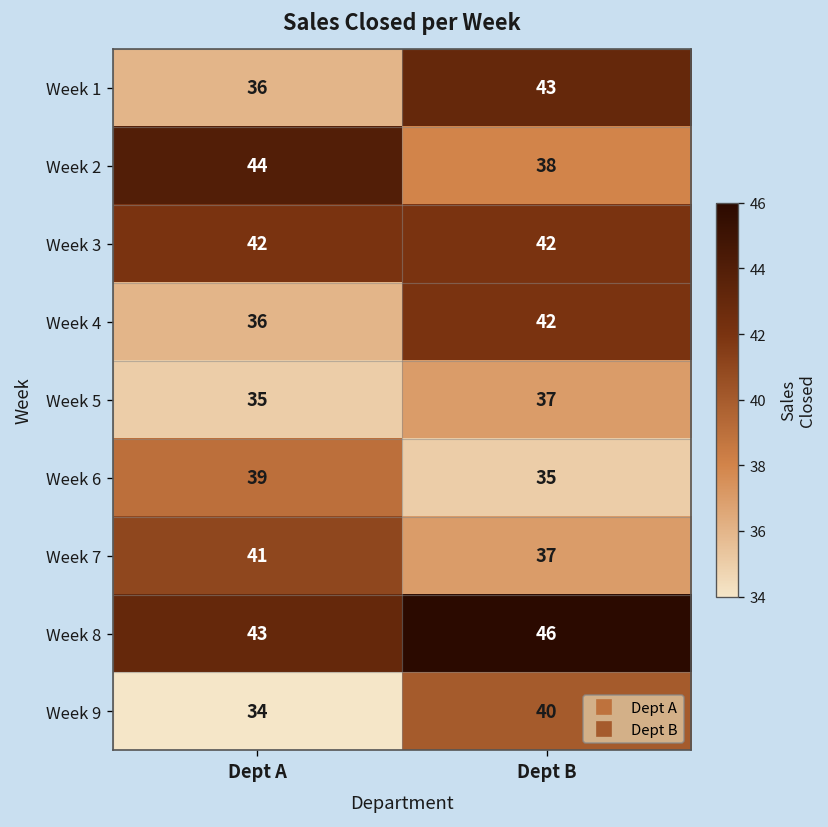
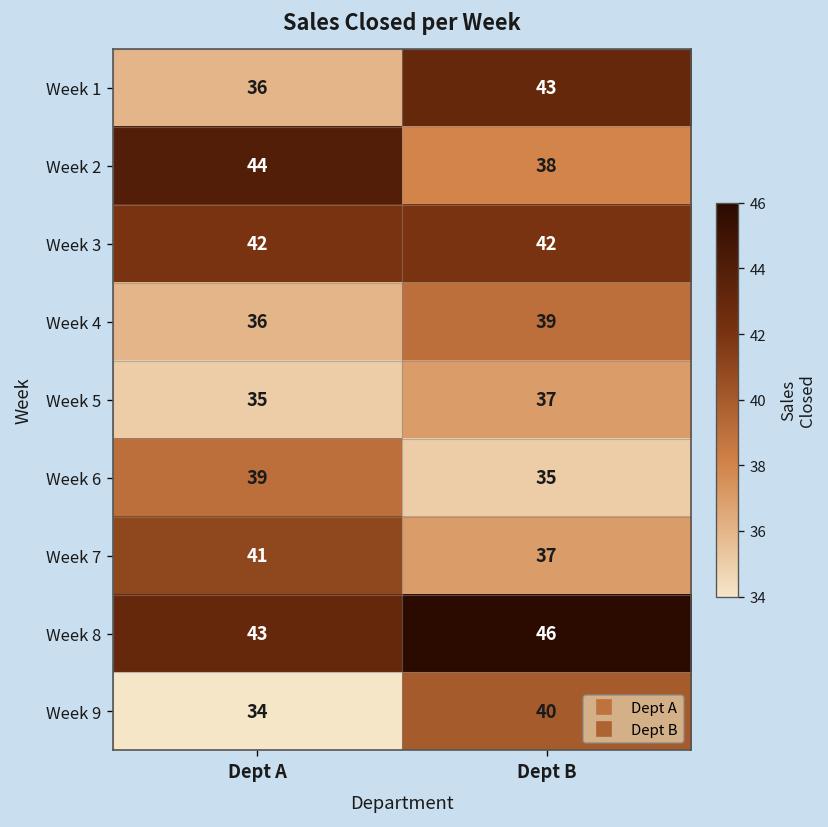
  {
    "Week 1": {
      "Dept A": 36,
      "Dept B": 43
    },
    "Week 2": {
      "Dept A": 44,
      "Dept B": 38
    },
    "Week 3": {
      "Dept A": 42,
      "Dept B": 42
    },
    "Week 4": {
      "Dept A": 36,
-     "Dept B": 42
+     "Dept B": 39
    },
    "Week 5": {
      "Dept A": 35,
      "Dept B": 37
    },
    "Week 6": {
      "Dept A": 39,
      "Dept B": 35
    },
    "Week 7": {
      "Dept A": 41,
      "Dept B": 37
    },
    "Week 8": {
      "Dept A": 43,
      "Dept B": 46
    },
    "Week 9": {
      "Dept A": 34,
      "Dept B": 40
    }
  }
